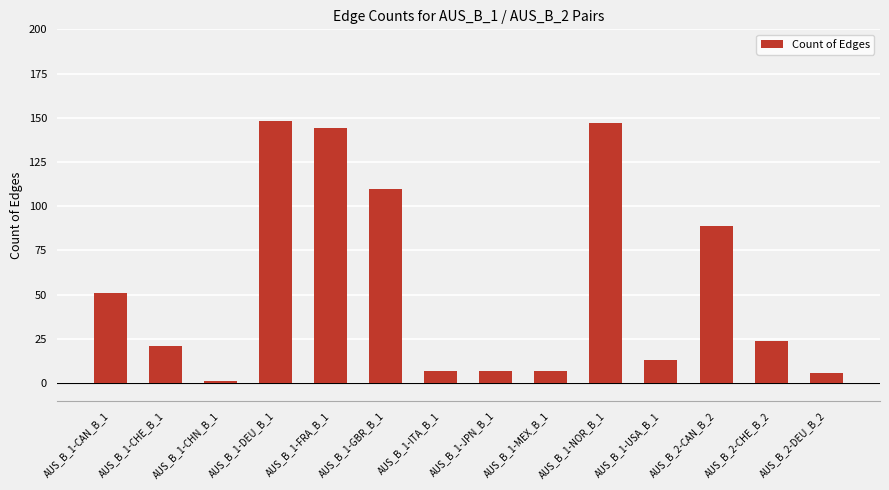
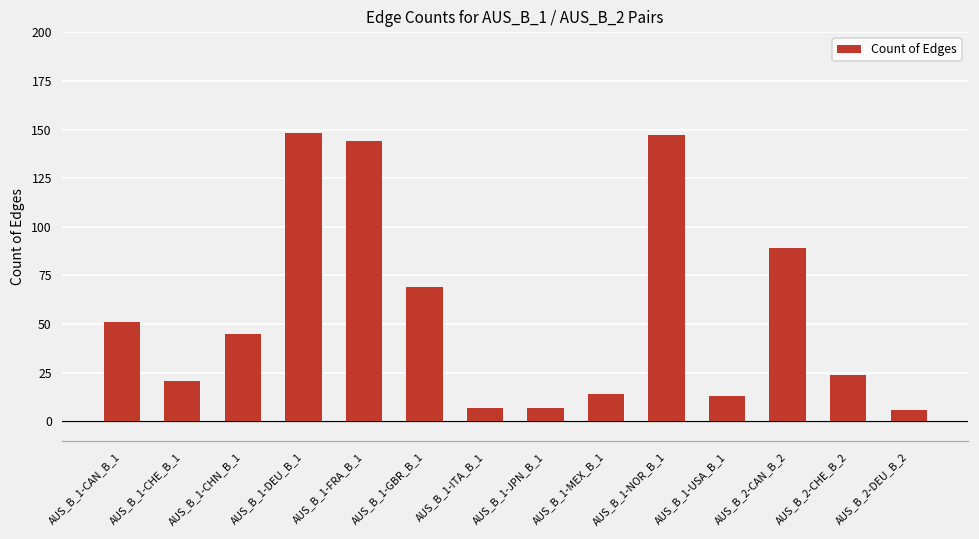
  {
    "AUS_B_1-CAN_B_1": 51,
    "AUS_B_1-CHE_B_1": 21,
-   "AUS_B_1-CHN_B_1": 1,
+   "AUS_B_1-CHN_B_1": 45,
    "AUS_B_1-DEU_B_1": 148,
    "AUS_B_1-FRA_B_1": 144,
-   "AUS_B_1-GBR_B_1": 110,
+   "AUS_B_1-GBR_B_1": 69,
    "AUS_B_1-ITA_B_1": 7,
    "AUS_B_1-JPN_B_1": 7,
-   "AUS_B_1-MEX_B_1": 7,
+   "AUS_B_1-MEX_B_1": 14,
    "AUS_B_1-NOR_B_1": 147,
    "AUS_B_1-USA_B_1": 13,
    "AUS_B_2-CAN_B_2": 89,
    "AUS_B_2-CHE_B_2": 24,
    "AUS_B_2-DEU_B_2": 6
  }
